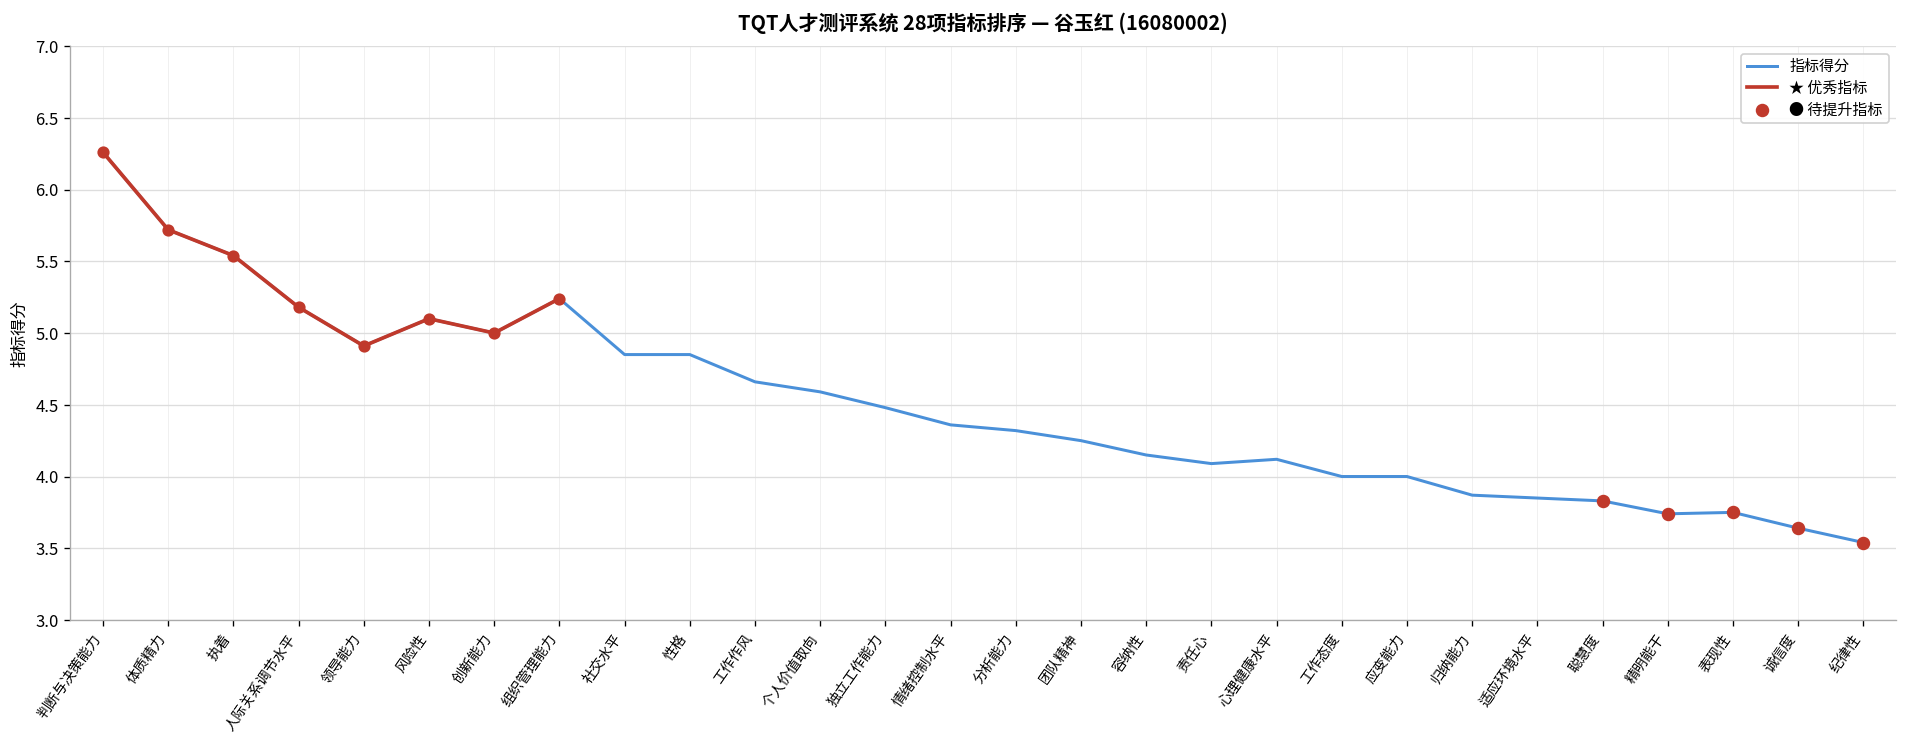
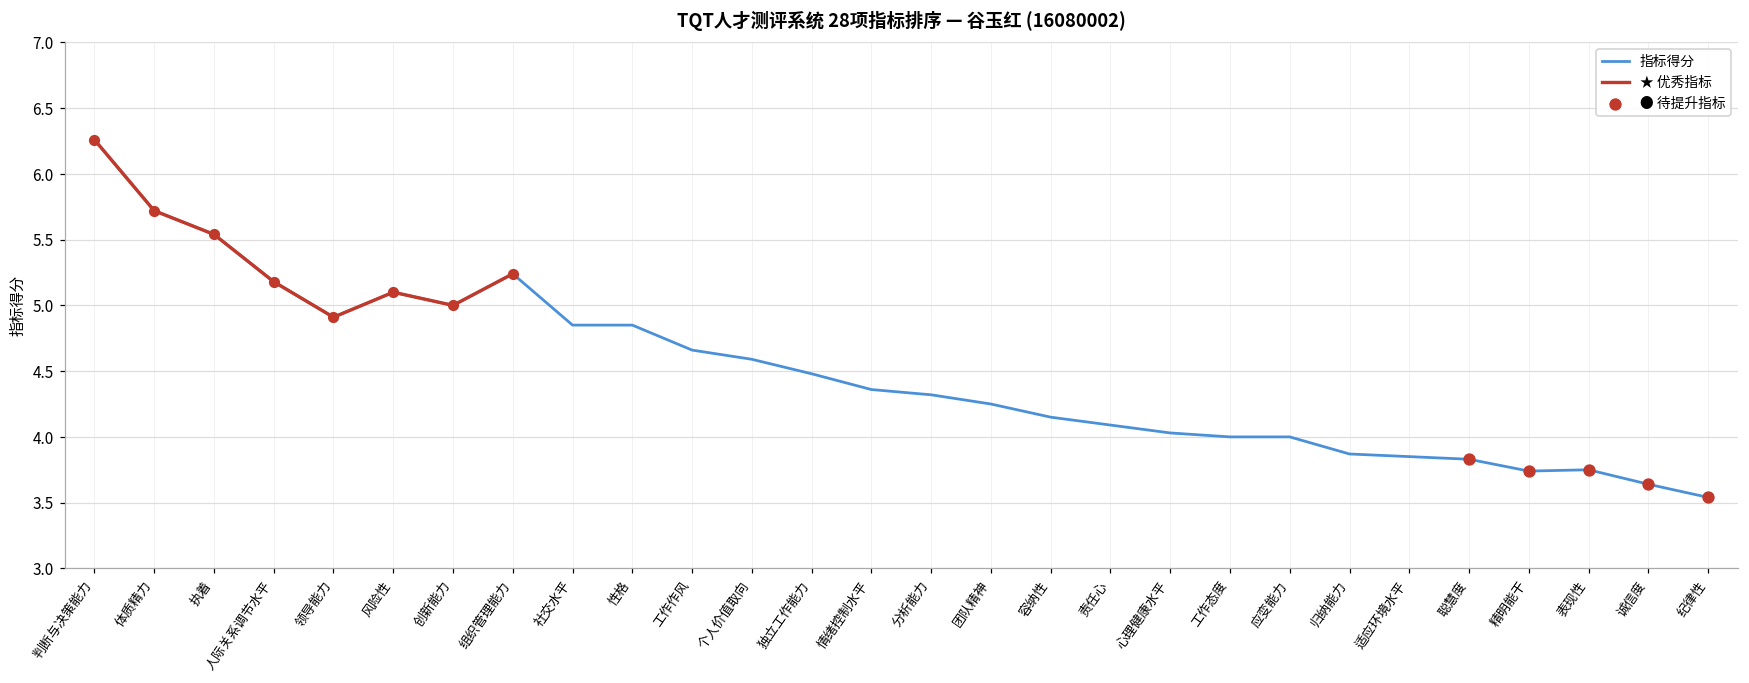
  {
    "指标得分": {
      "社交水平": 4.85,
      "性格": 4.85,
      "工作作风": 4.66,
      "个人价值取向": 4.59,
      "独立工作能力": 4.48,
      "情绪控制水平": 4.36,
      "分析能力": 4.32,
      "团队精神": 4.25,
      "容纳性": 4.15,
      "责任心": 4.09,
-     "心理健康水平": 4.12,
+     "心理健康水平": 4.03,
      "工作态度": 4.00,
      "应变能力": 4.00,
      "归纳能力": 3.87,
      "适应环境水平": 3.85
    }
  }
